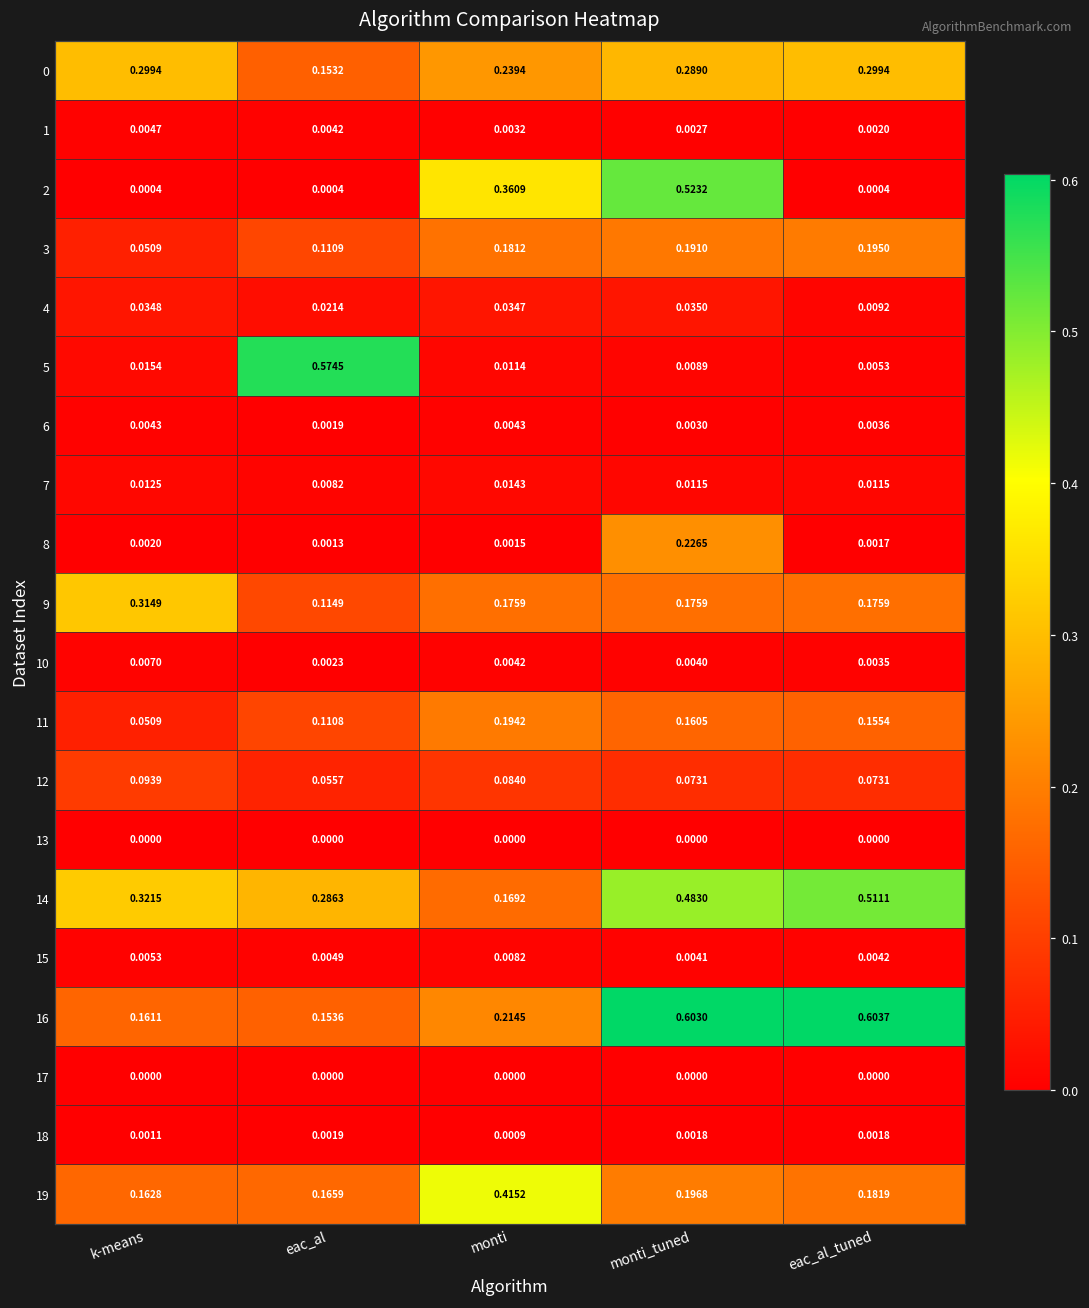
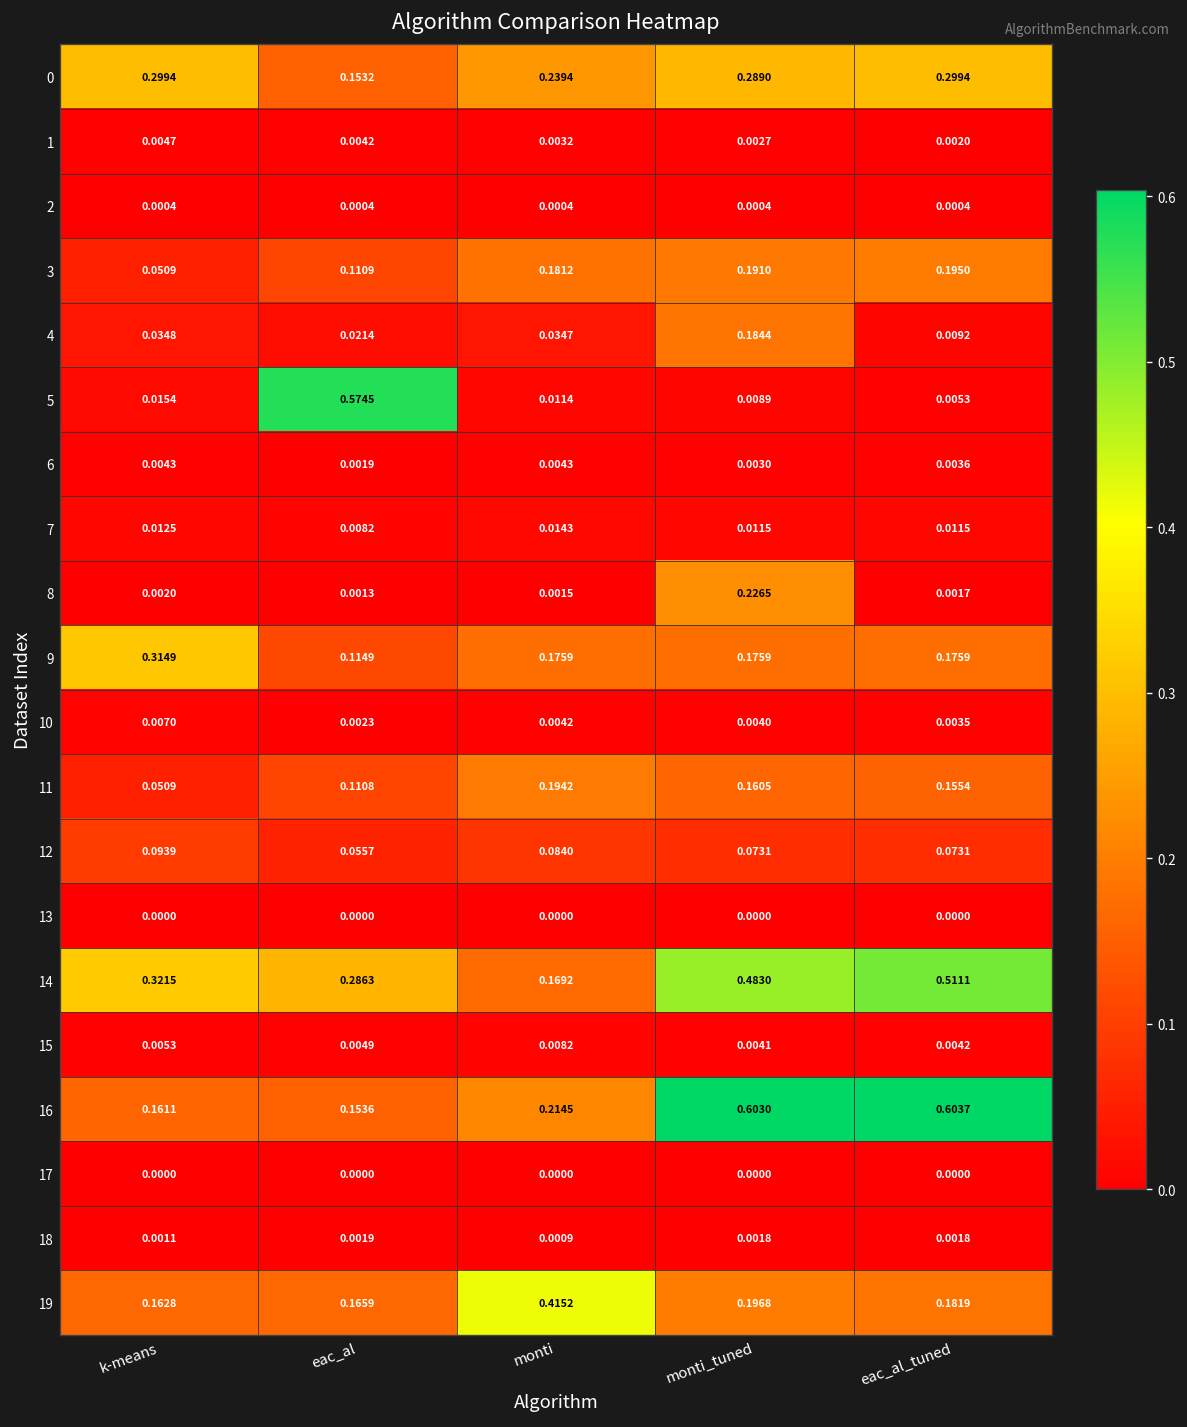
  {
    "0": {
      "k-means": 0.2994,
      "eac_al": 0.1532,
      "monti": 0.2394,
      "monti_tuned": 0.2890,
      "eac_al_tuned": 0.2994
    },
    "1": {
      "k-means": 0.0047,
      "eac_al": 0.0042,
      "monti": 0.0032,
      "monti_tuned": 0.0027,
      "eac_al_tuned": 0.0020
    },
    "2": {
      "k-means": 0.0004,
      "eac_al": 0.0004,
-     "monti": 0.3609,
-     "monti_tuned": 0.5232,
+     "monti": 0.0004,
+     "monti_tuned": 0.0004,
      "eac_al_tuned": 0.0004
    },
    "3": {
      "k-means": 0.0509,
      "eac_al": 0.1109,
      "monti": 0.1812,
      "monti_tuned": 0.1910,
      "eac_al_tuned": 0.1950
    },
    "4": {
      "k-means": 0.0348,
      "eac_al": 0.0214,
      "monti": 0.0347,
-     "monti_tuned": 0.0350,
+     "monti_tuned": 0.1844,
      "eac_al_tuned": 0.0092
    },
    "5": {
      "k-means": 0.0154,
      "eac_al": 0.5745,
      "monti": 0.0114,
      "monti_tuned": 0.0089,
      "eac_al_tuned": 0.0053
    },
    "6": {
      "k-means": 0.0043,
      "eac_al": 0.0019,
      "monti": 0.0043,
      "monti_tuned": 0.0030,
      "eac_al_tuned": 0.0036
    },
    "7": {
      "k-means": 0.0125,
      "eac_al": 0.0082,
      "monti": 0.0143,
      "monti_tuned": 0.0115,
      "eac_al_tuned": 0.0115
    },
    "8": {
      "k-means": 0.0020,
      "eac_al": 0.0013,
      "monti": 0.0015,
      "monti_tuned": 0.2265,
      "eac_al_tuned": 0.0017
    },
    "9": {
      "k-means": 0.3149,
      "eac_al": 0.1149,
      "monti": 0.1759,
      "monti_tuned": 0.1759,
      "eac_al_tuned": 0.1759
    },
    "10": {
      "k-means": 0.0070,
      "eac_al": 0.0023,
      "monti": 0.0042,
      "monti_tuned": 0.0040,
      "eac_al_tuned": 0.0035
    },
    "11": {
      "k-means": 0.0509,
      "eac_al": 0.1108,
      "monti": 0.1942,
      "monti_tuned": 0.1605,
      "eac_al_tuned": 0.1554
    },
    "12": {
      "k-means": 0.0939,
      "eac_al": 0.0557,
      "monti": 0.0840,
      "monti_tuned": 0.0731,
      "eac_al_tuned": 0.0731
    },
    "13": {
      "k-means": 0.0000,
      "eac_al": 0.0000,
      "monti": 0.0000,
      "monti_tuned": 0.0000,
      "eac_al_tuned": 0.0000
    },
    "14": {
      "k-means": 0.3215,
      "eac_al": 0.2863,
      "monti": 0.1692,
      "monti_tuned": 0.4830,
      "eac_al_tuned": 0.5111
    },
    "15": {
      "k-means": 0.0053,
      "eac_al": 0.0049,
      "monti": 0.0082,
      "monti_tuned": 0.0041,
      "eac_al_tuned": 0.0042
    },
    "16": {
      "k-means": 0.1611,
      "eac_al": 0.1536,
      "monti": 0.2145,
      "monti_tuned": 0.6030,
      "eac_al_tuned": 0.6037
    },
    "17": {
      "k-means": 0.0000,
      "eac_al": 0.0000,
      "monti": 0.0000,
      "monti_tuned": 0.0000,
      "eac_al_tuned": 0.0000
    },
    "18": {
      "k-means": 0.0011,
      "eac_al": 0.0019,
      "monti": 0.0009,
      "monti_tuned": 0.0018,
      "eac_al_tuned": 0.0018
    },
    "19": {
      "k-means": 0.1628,
      "eac_al": 0.1659,
      "monti": 0.4152,
      "monti_tuned": 0.1968,
      "eac_al_tuned": 0.1819
    }
  }
